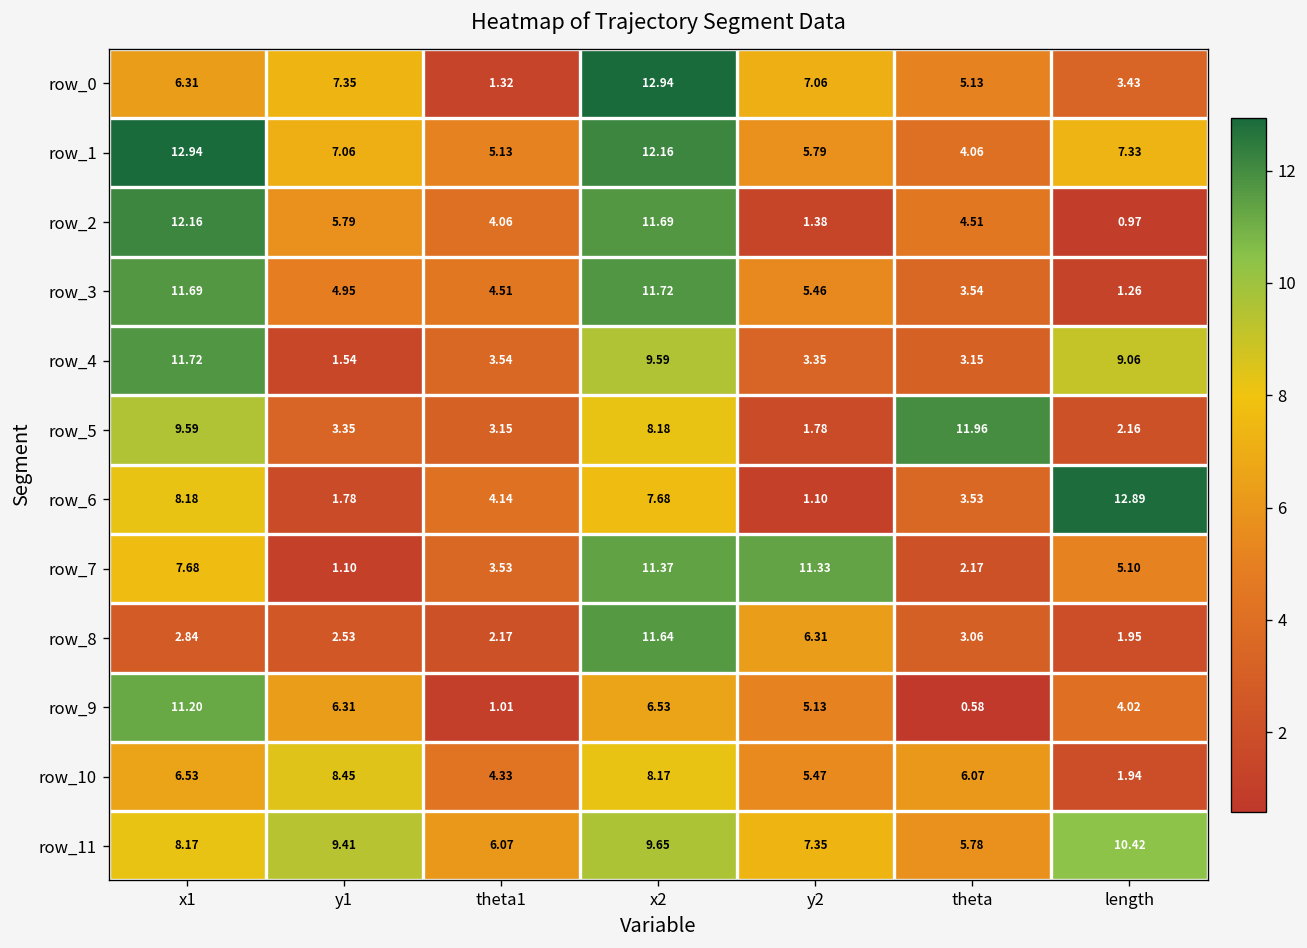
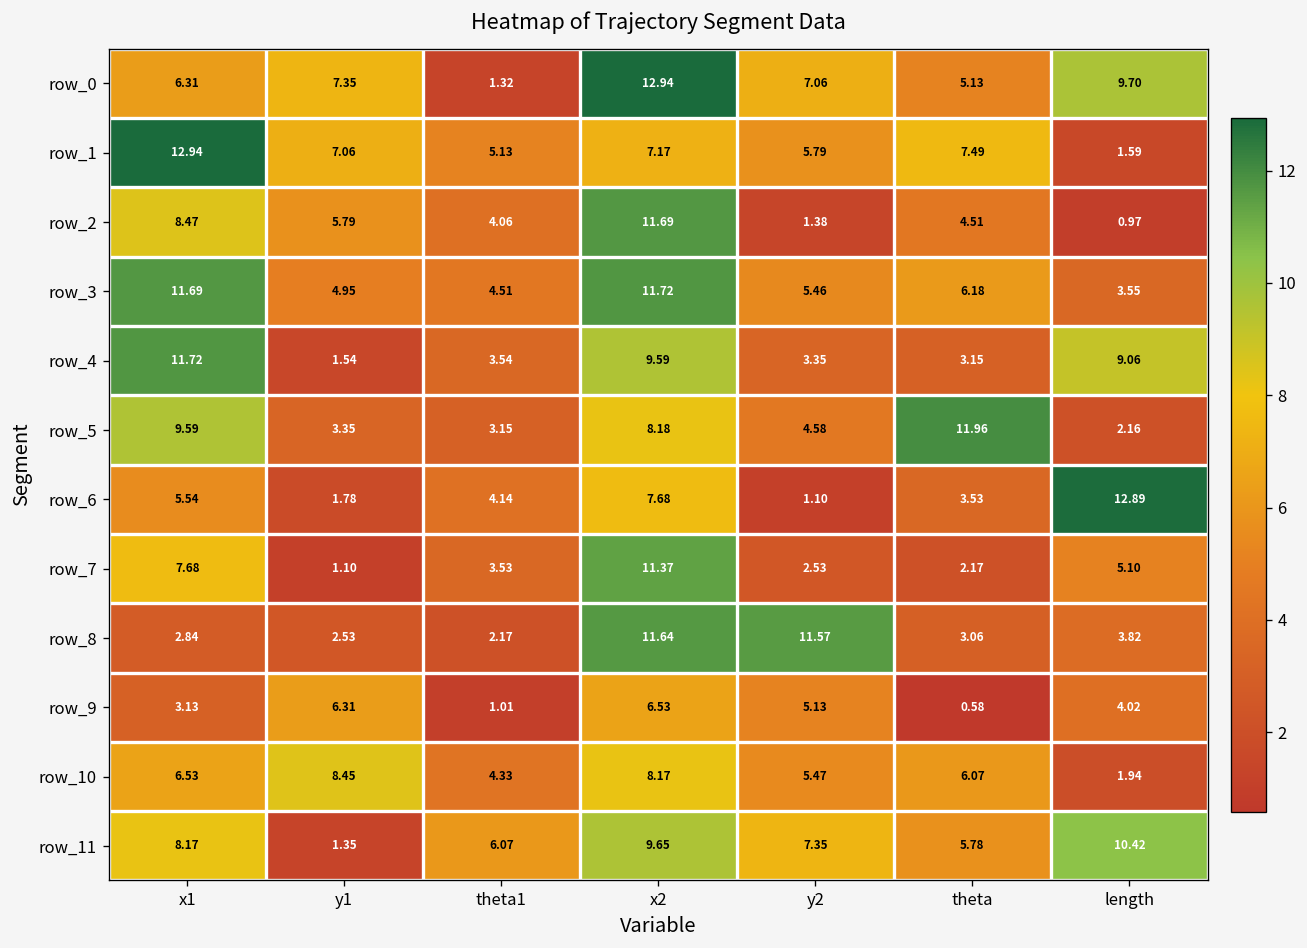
  {
    "row_0": {
      "x1": 6.31,
      "y1": 7.35,
      "theta1": 1.32,
      "x2": 12.94,
      "y2": 7.06,
      "theta": 5.13,
-     "length": 3.43
+     "length": 9.70
    },
    "row_1": {
      "x1": 12.94,
      "y1": 7.06,
      "theta1": 5.13,
-     "x2": 12.16,
+     "x2": 7.17,
      "y2": 5.79,
-     "theta": 4.06,
-     "length": 7.33
+     "theta": 7.49,
+     "length": 1.59
    },
    "row_2": {
-     "x1": 12.16,
+     "x1": 8.47,
      "y1": 5.79,
      "theta1": 4.06,
      "x2": 11.69,
      "y2": 1.38,
      "theta": 4.51,
      "length": 0.97
    },
    "row_3": {
      "x1": 11.69,
      "y1": 4.95,
      "theta1": 4.51,
      "x2": 11.72,
      "y2": 5.46,
-     "theta": 3.54,
-     "length": 1.26
+     "theta": 6.18,
+     "length": 3.55
    },
    "row_4": {
      "x1": 11.72,
      "y1": 1.54,
      "theta1": 3.54,
      "x2": 9.59,
      "y2": 3.35,
      "theta": 3.15,
      "length": 9.06
    },
    "row_5": {
      "x1": 9.59,
      "y1": 3.35,
      "theta1": 3.15,
      "x2": 8.18,
-     "y2": 1.78,
+     "y2": 4.58,
      "theta": 11.96,
      "length": 2.16
    },
    "row_6": {
-     "x1": 8.18,
+     "x1": 5.54,
      "y1": 1.78,
      "theta1": 4.14,
      "x2": 7.68,
      "y2": 1.10,
      "theta": 3.53,
      "length": 12.89
    },
    "row_7": {
      "x1": 7.68,
      "y1": 1.10,
      "theta1": 3.53,
      "x2": 11.37,
-     "y2": 11.33,
+     "y2": 2.53,
      "theta": 2.17,
      "length": 5.10
    },
    "row_8": {
      "x1": 2.84,
      "y1": 2.53,
      "theta1": 2.17,
      "x2": 11.64,
-     "y2": 6.31,
+     "y2": 11.57,
      "theta": 3.06,
-     "length": 1.95
+     "length": 3.82
    },
    "row_9": {
-     "x1": 11.20,
+     "x1": 3.13,
      "y1": 6.31,
      "theta1": 1.01,
      "x2": 6.53,
      "y2": 5.13,
      "theta": 0.58,
      "length": 4.02
    },
    "row_10": {
      "x1": 6.53,
      "y1": 8.45,
      "theta1": 4.33,
      "x2": 8.17,
      "y2": 5.47,
      "theta": 6.07,
      "length": 1.94
    },
    "row_11": {
      "x1": 8.17,
-     "y1": 9.41,
+     "y1": 1.35,
      "theta1": 6.07,
      "x2": 9.65,
      "y2": 7.35,
      "theta": 5.78,
      "length": 10.42
    }
  }
